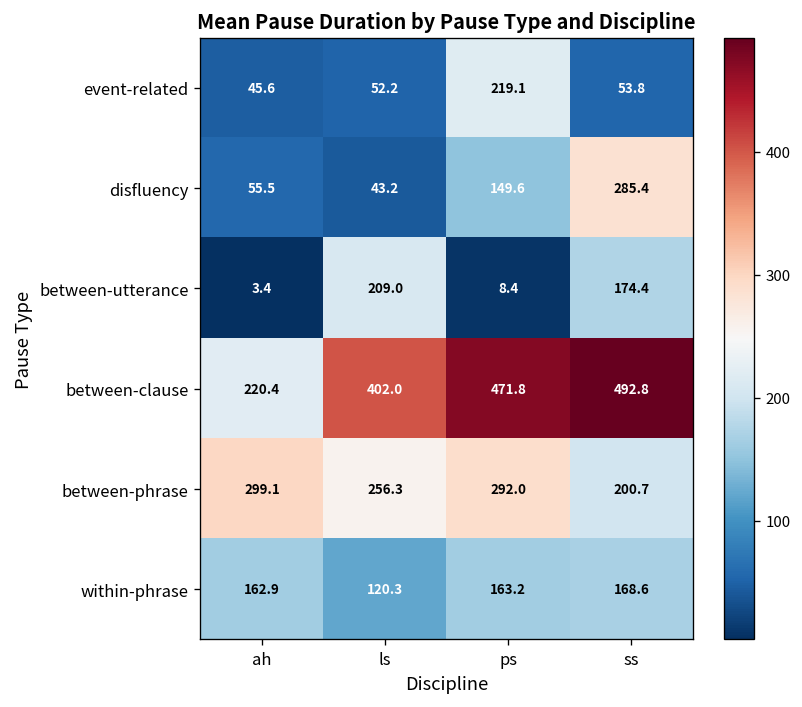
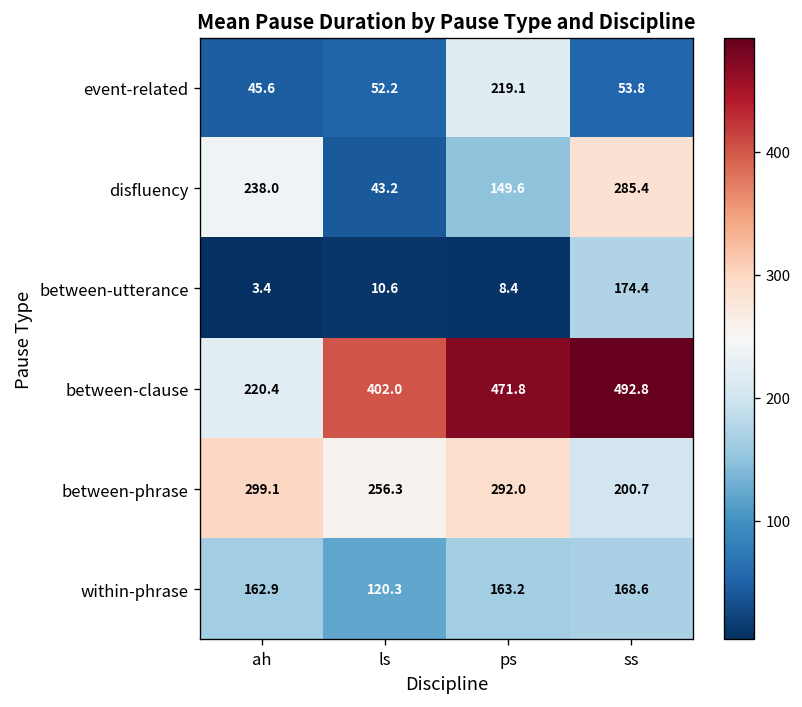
  {
    "event-related": {
      "ah": 45.6,
      "ls": 52.2,
      "ps": 219.1,
      "ss": 53.8
    },
    "disfluency": {
-     "ah": 55.5,
+     "ah": 238.0,
      "ls": 43.2,
      "ps": 149.6,
      "ss": 285.4
    },
    "between-utterance": {
      "ah": 3.4,
-     "ls": 209.0,
+     "ls": 10.6,
      "ps": 8.4,
      "ss": 174.4
    },
    "between-clause": {
      "ah": 220.4,
      "ls": 402.0,
      "ps": 471.8,
      "ss": 492.8
    },
    "between-phrase": {
      "ah": 299.1,
      "ls": 256.3,
      "ps": 292.0,
      "ss": 200.7
    },
    "within-phrase": {
      "ah": 162.9,
      "ls": 120.3,
      "ps": 163.2,
      "ss": 168.6
    }
  }
